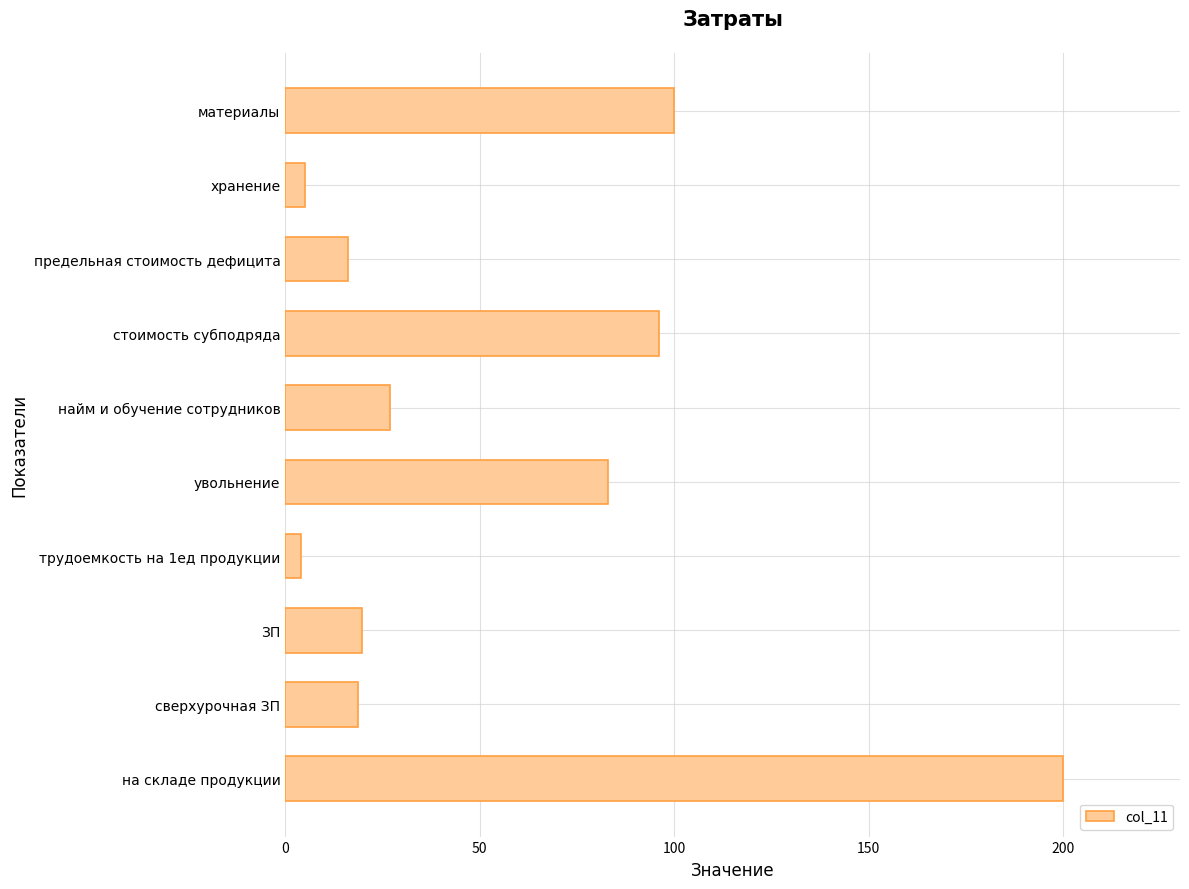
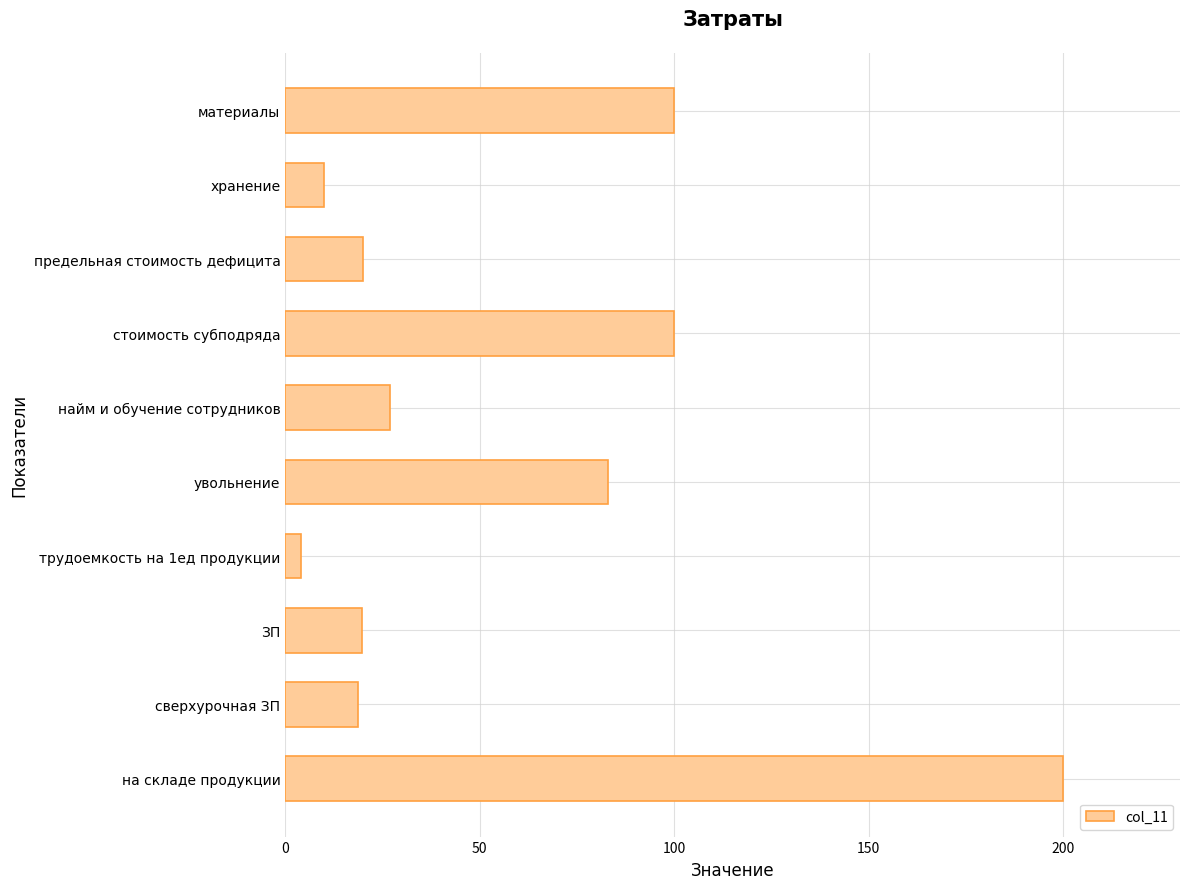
  {
    "материалы": 100,
-   "хранение": 5,
-   "предельная стоимость дефицита": 16,
-   "стоимость субподряда": 96,
+   "хранение": 10,
+   "предельная стоимость дефицита": 20,
+   "стоимость субподряда": 100,
    "найм и обучение сотрудников": 27,
    "увольнение": 83,
    "трудоемкость на 1ед продукции": 4,
    "ЗП": 20,
    "сверхурочная ЗП": 19,
    "на складе продукции": 200
  }
